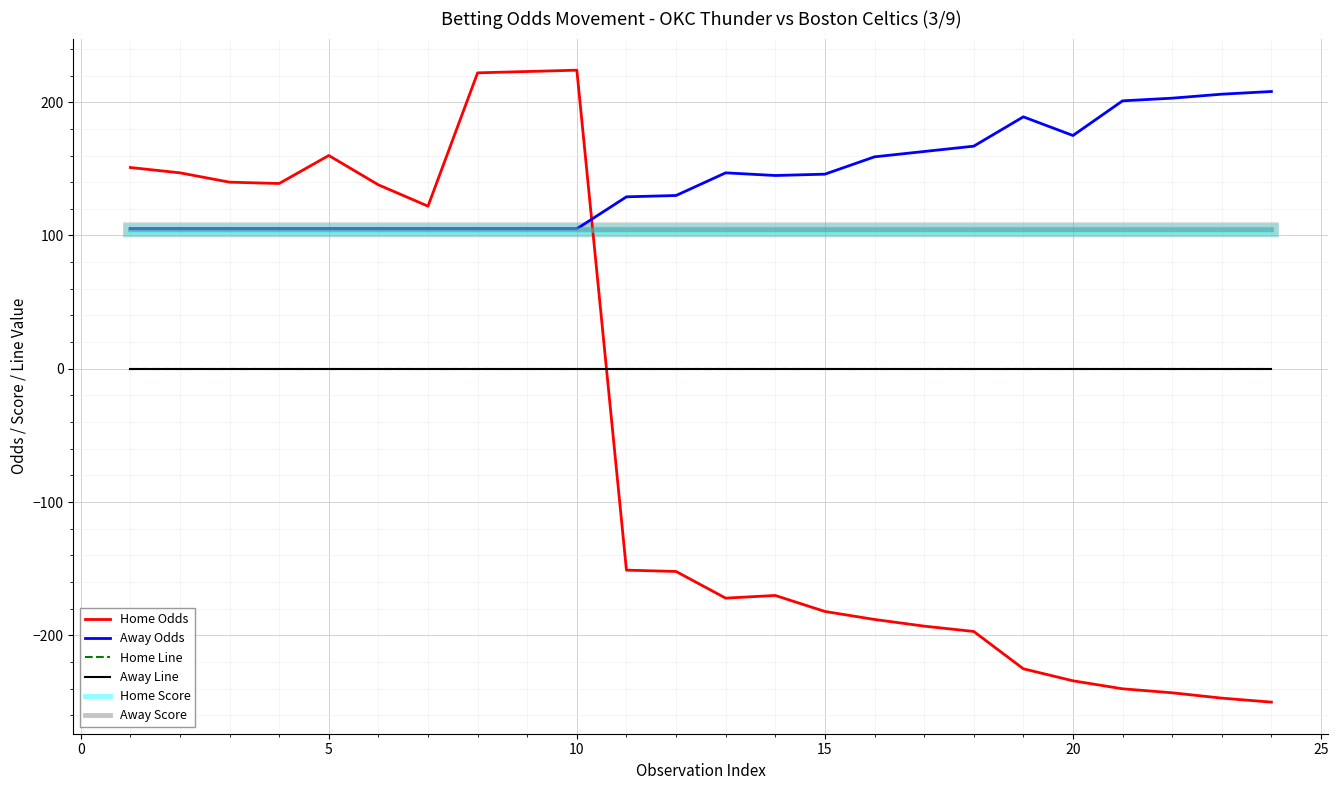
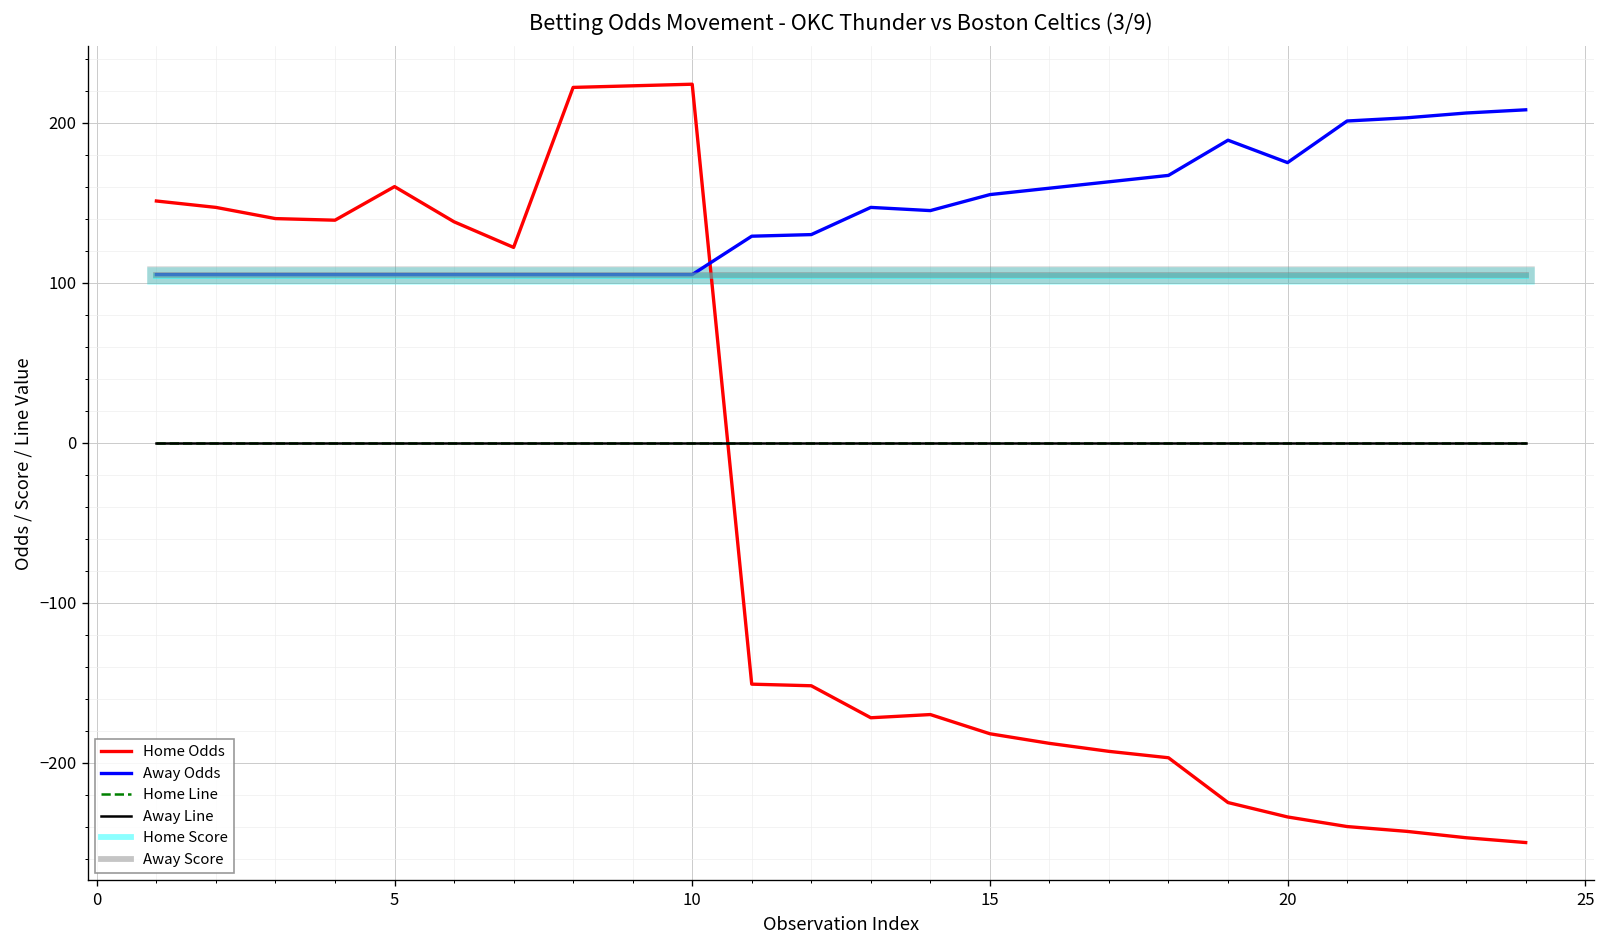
  {
    "Home Odds": {
      "5": 160,
      "10": 224,
      "15": -182,
      "20": -234
    },
    "Away Odds": {
-     "15": 146,
+     "15": 155,
      "20": 175
    },
    "Away Line": {
      "5": 0,
      "10": 0,
      "15": 0,
      "20": 0
    }
  }
